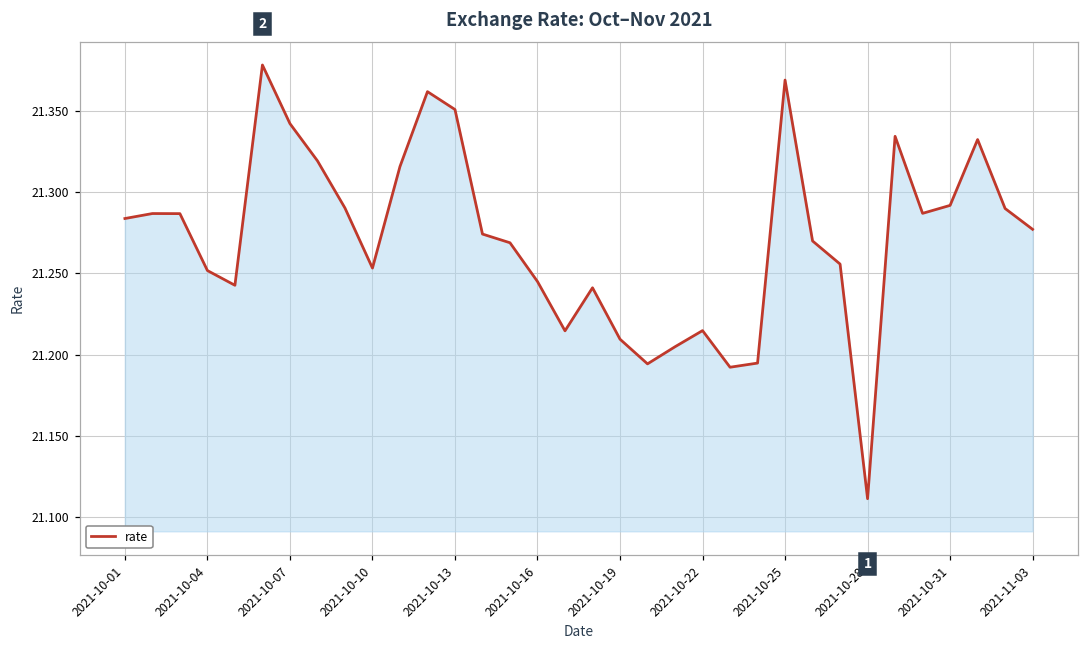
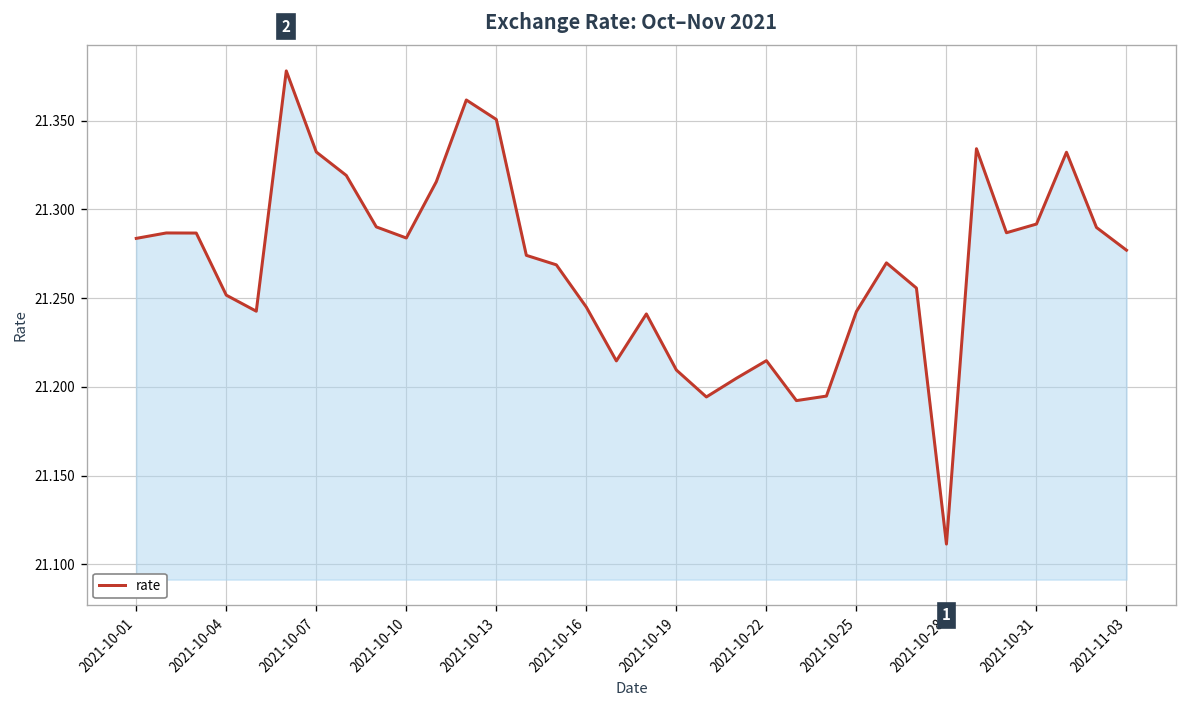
  {
    "2021-10-01": 21.284,
    "2021-10-04": 21.252,
-   "2021-10-07": 21.342,
-   "2021-10-10": 21.253,
+   "2021-10-07": 21.332,
+   "2021-10-10": 21.284,
    "2021-10-13": 21.351,
    "2021-10-16": 21.245,
    "2021-10-19": 21.209,
    "2021-10-22": 21.215,
-   "2021-10-25": 21.369,
+   "2021-10-25": 21.242,
    "2021-10-28": 21.111,
    "2021-10-31": 21.292,
    "2021-11-03": 21.277
  }
